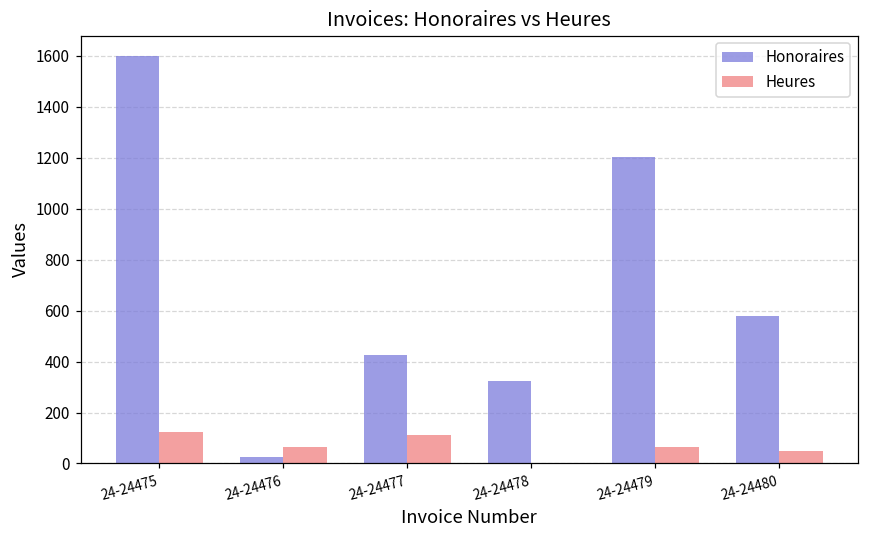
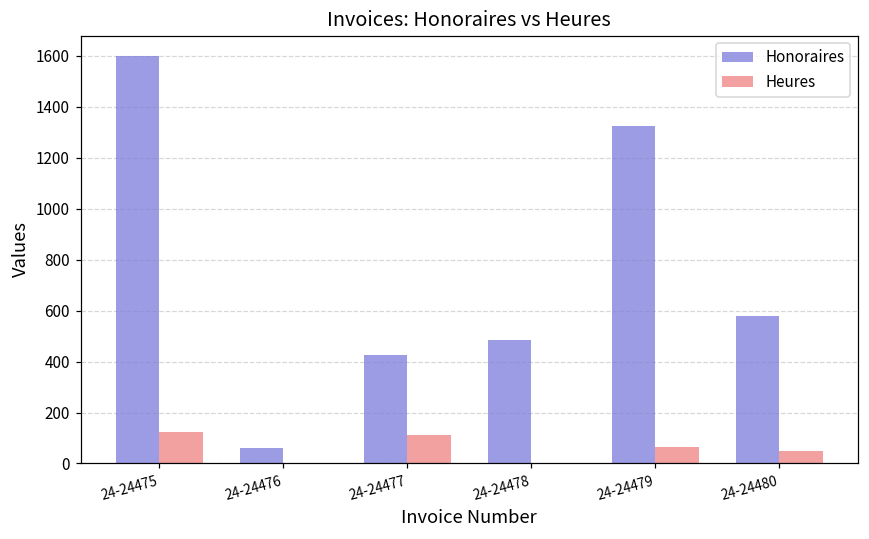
  {
    "Honoraires": {
      "24-24475": 1600,
-     "24-24476": 30,
+     "24-24476": 60,
      "24-24477": 430,
-     "24-24478": 330,
-     "24-24479": 1200,
+     "24-24478": 480,
+     "24-24479": 1330,
      "24-24480": 580
    },
    "Heures": {
      "24-24475": 120,
-     "24-24476": 60,
+     "24-24476": 0,
      "24-24477": 110,
      "24-24479": 70,
      "24-24480": 50
    }
  }
